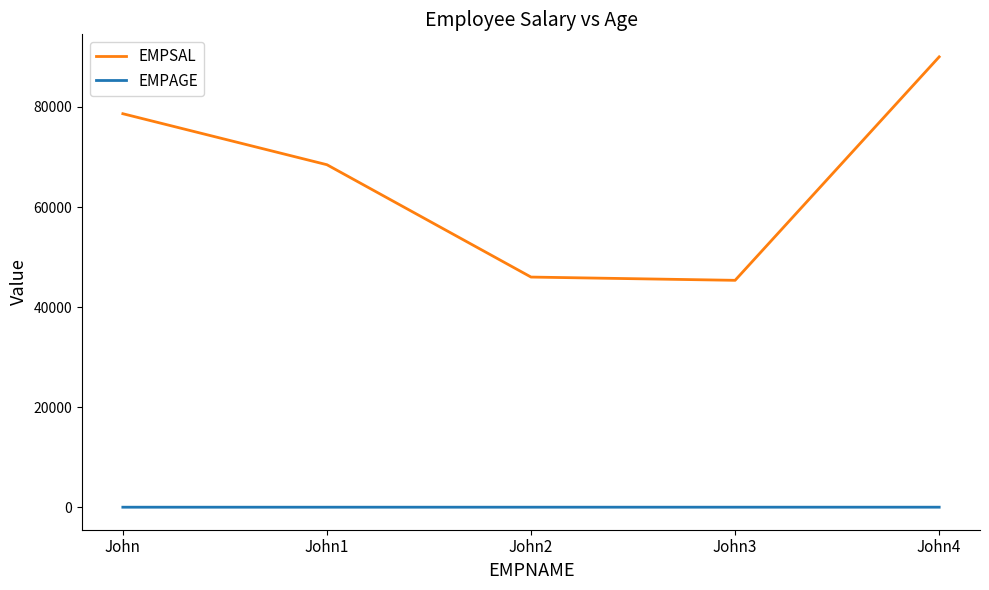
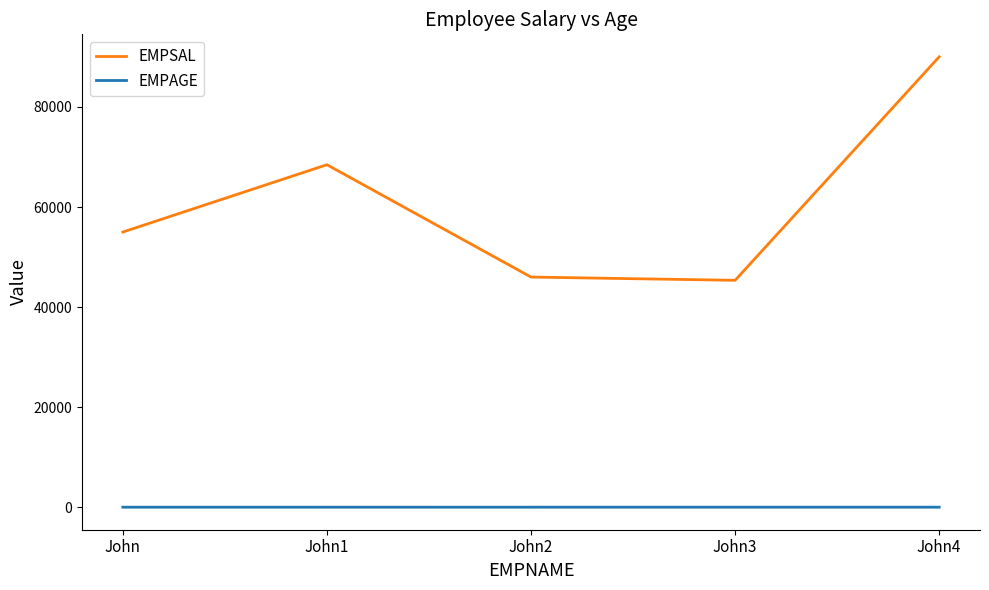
  {
    "EMPSAL": {
-     "John": 79000,
+     "John": 55000,
      "John1": 68000,
      "John2": 46000,
      "John3": 45000,
      "John4": 90000
    },
    "EMPAGE": {
      "John": 0,
      "John1": 0,
      "John2": 0,
      "John3": 0,
      "John4": 0
    }
  }
